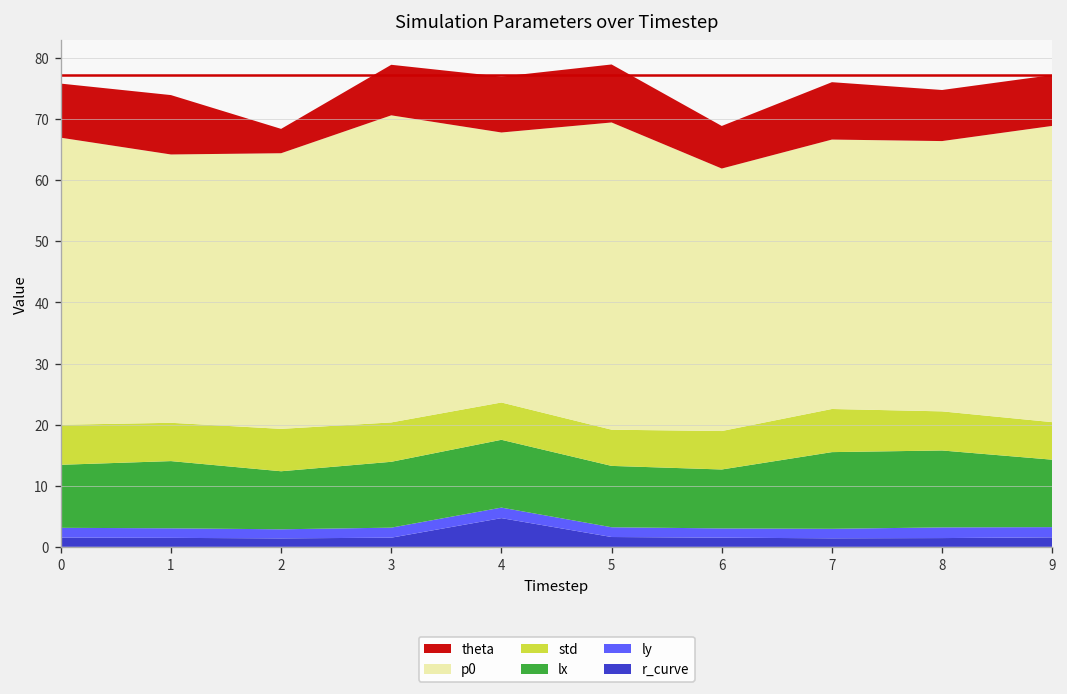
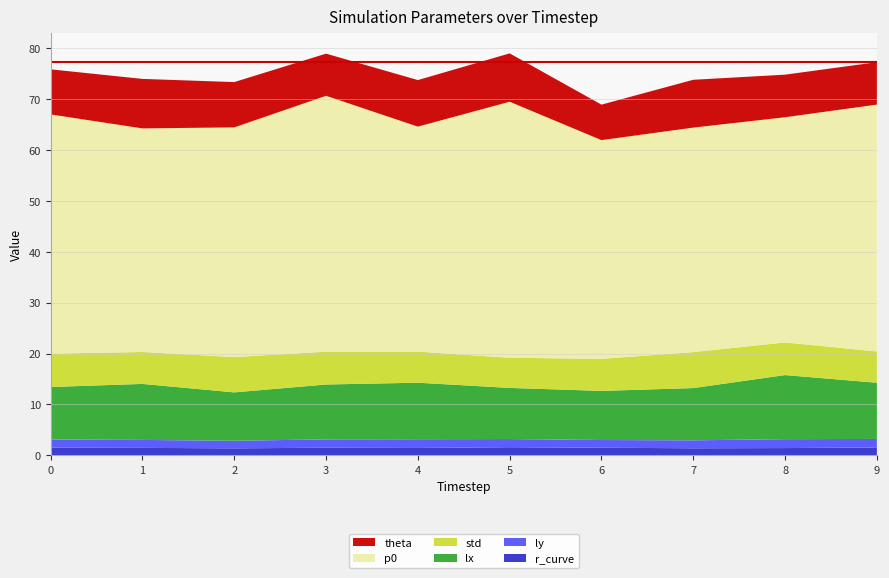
  {
    "r_curve": {
      "0": 2,
      "1": 1,
      "2": 1,
      "3": 2,
-     "4": 5,
+     "4": 1,
      "5": 2,
      "6": 2,
      "7": 1,
      "8": 1,
      "9": 2
    },
    "ly": {
      "0": 2,
      "1": 2,
      "2": 1,
      "3": 2,
      "4": 2,
      "5": 2,
      "6": 2,
      "7": 2,
      "8": 2,
      "9": 2
    },
    "lx": {
      "0": 10,
      "1": 11,
      "2": 10,
      "3": 11,
      "4": 11,
      "5": 10,
      "6": 10,
-     "7": 13,
+     "7": 10,
      "8": 13,
      "9": 11
    },
    "std": {
      "0": 7,
      "1": 6,
      "2": 7,
      "3": 6,
      "4": 6,
      "5": 6,
      "6": 6,
      "7": 7,
      "8": 6,
      "9": 6
    },
    "p0": {
      "0": 47,
      "1": 44,
      "2": 45,
      "3": 50,
      "4": 44,
      "5": 50,
      "6": 43,
      "7": 44,
      "8": 44,
      "9": 48
    },
    "theta": {
      "0": 9,
      "1": 10,
-     "2": 4,
+     "2": 9,
      "3": 8,
      "4": 9,
      "5": 9,
      "6": 7,
      "7": 9,
      "8": 8,
      "9": 8
    }
  }
